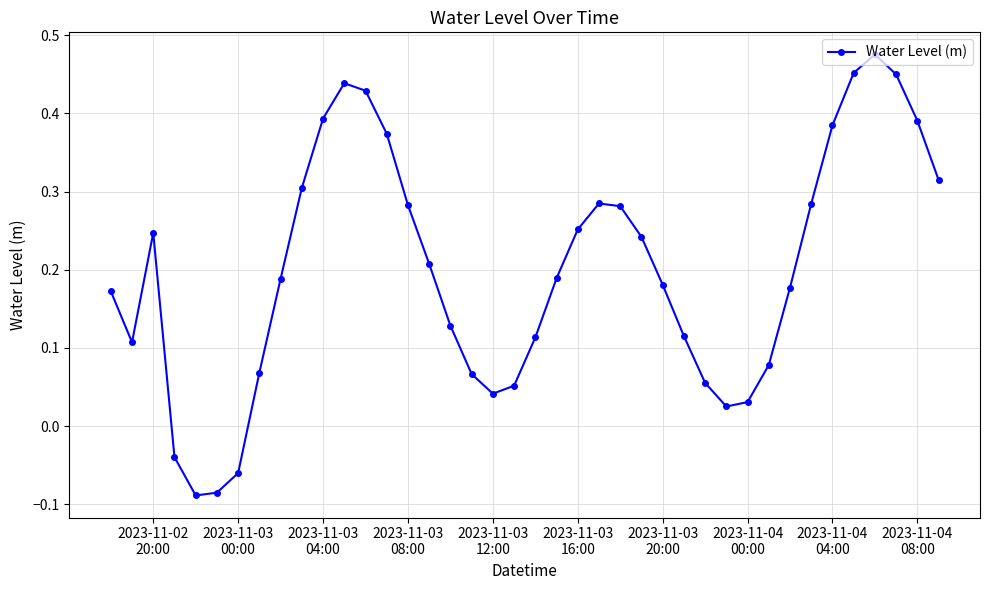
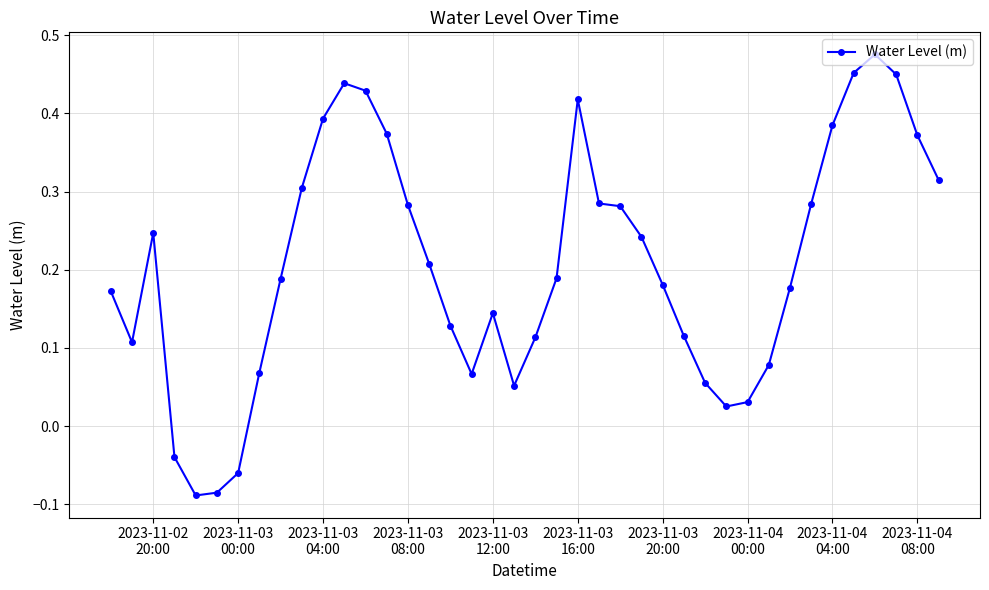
  {
    "2023-11-02 20:00": 0.25,
    "2023-11-03 00:00": -0.06,
    "2023-11-03 04:00": 0.39,
    "2023-11-03 08:00": 0.28,
-   "2023-11-03 12:00": 0.04,
-   "2023-11-03 16:00": 0.25,
+   "2023-11-03 12:00": 0.14,
+   "2023-11-03 16:00": 0.42,
    "2023-11-03 20:00": 0.18,
    "2023-11-04 00:00": 0.03,
    "2023-11-04 04:00": 0.38,
-   "2023-11-04 08:00": 0.39
+   "2023-11-04 08:00": 0.37
  }
